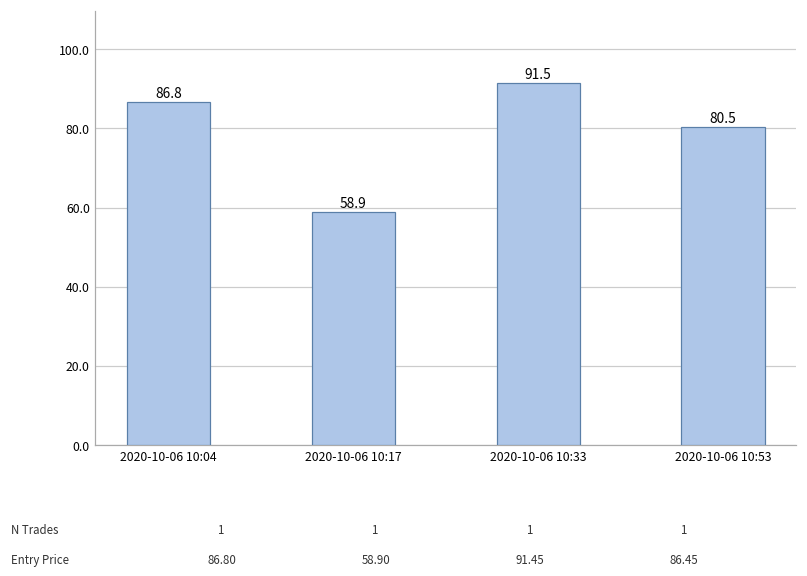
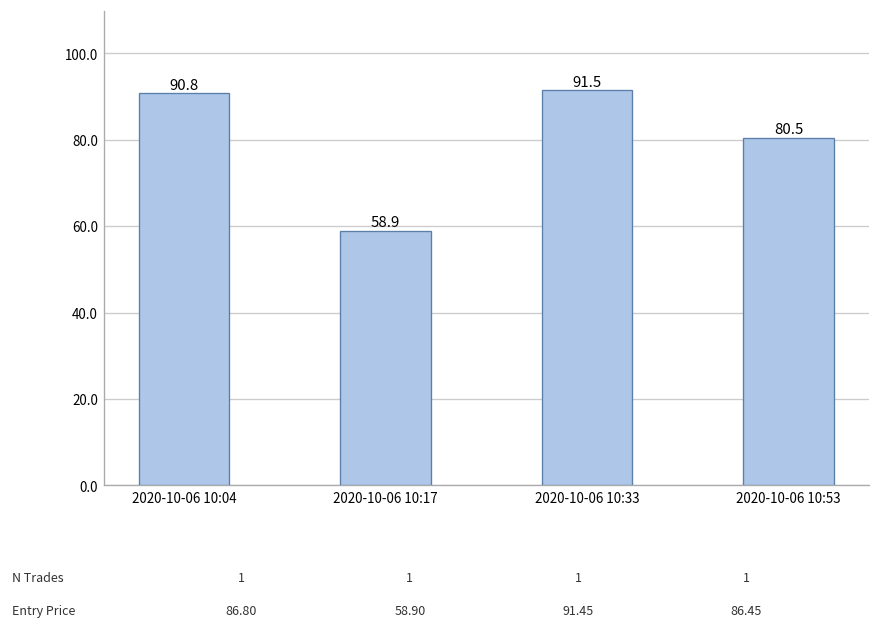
  {
-   "2020-10-06 10:04": 86.8,
+   "2020-10-06 10:04": 90.8,
    "2020-10-06 10:17": 58.9,
    "2020-10-06 10:33": 91.5,
    "2020-10-06 10:53": 80.5
  }
